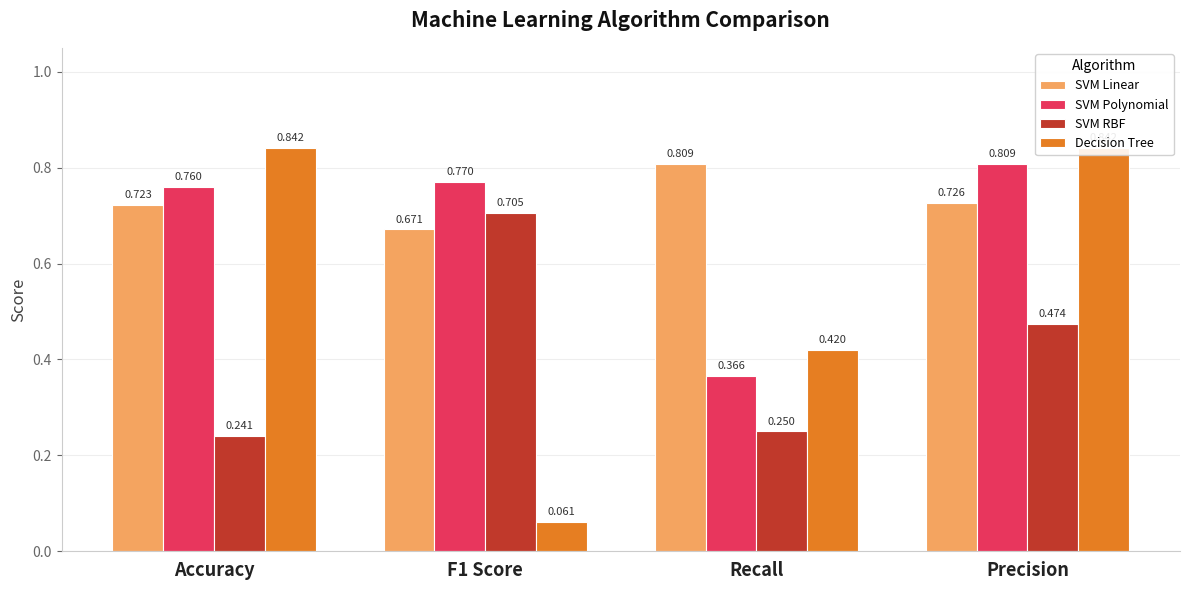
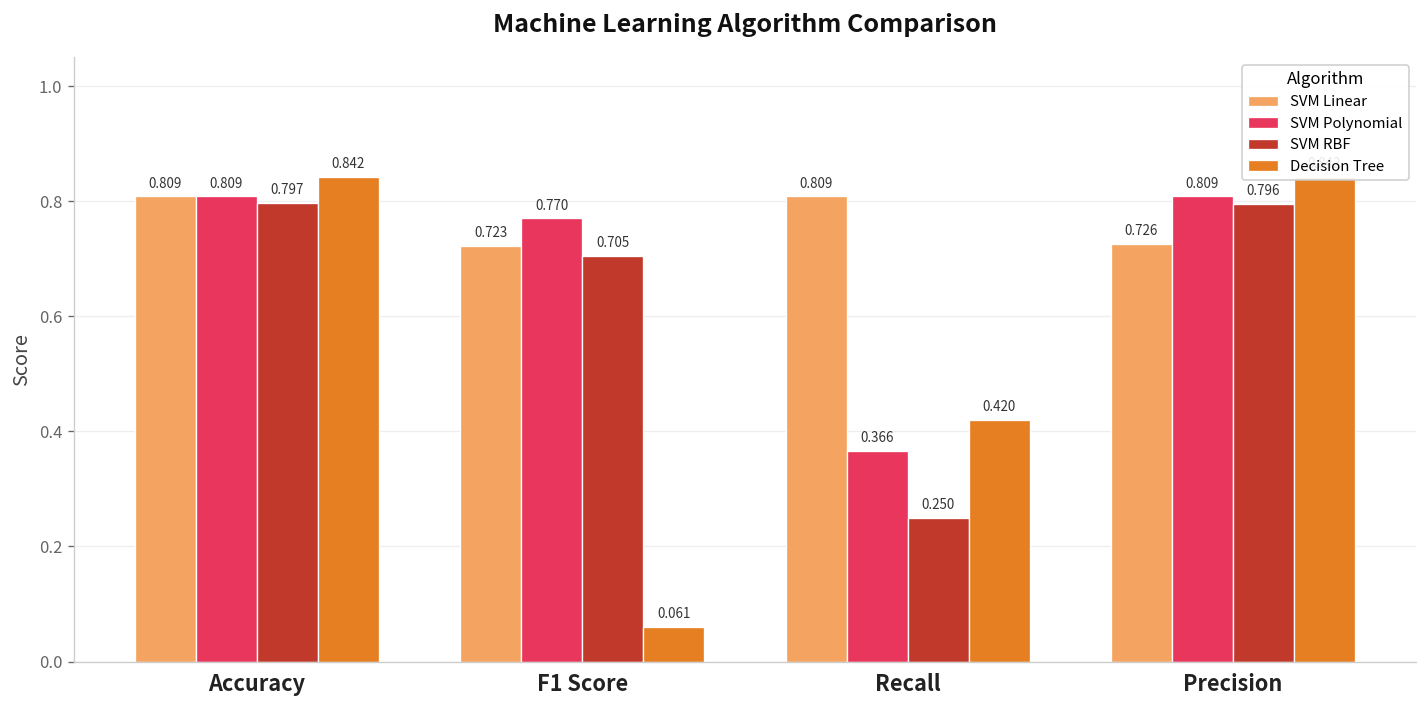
  {
    "SVM Linear": {
-     "Accuracy": 0.723,
-     "F1 Score": 0.671,
+     "Accuracy": 0.809,
+     "F1 Score": 0.723,
      "Recall": 0.809,
      "Precision": 0.726
    },
    "SVM Polynomial": {
-     "Accuracy": 0.760,
+     "Accuracy": 0.809,
      "F1 Score": 0.770,
      "Recall": 0.366,
      "Precision": 0.809
    },
    "SVM RBF": {
-     "Accuracy": 0.241,
+     "Accuracy": 0.797,
      "F1 Score": 0.705,
      "Recall": 0.250,
-     "Precision": 0.474
+     "Precision": 0.796
    },
    "Decision Tree": {
      "Accuracy": 0.842,
      "F1 Score": 0.061,
      "Recall": 0.420
    }
  }
